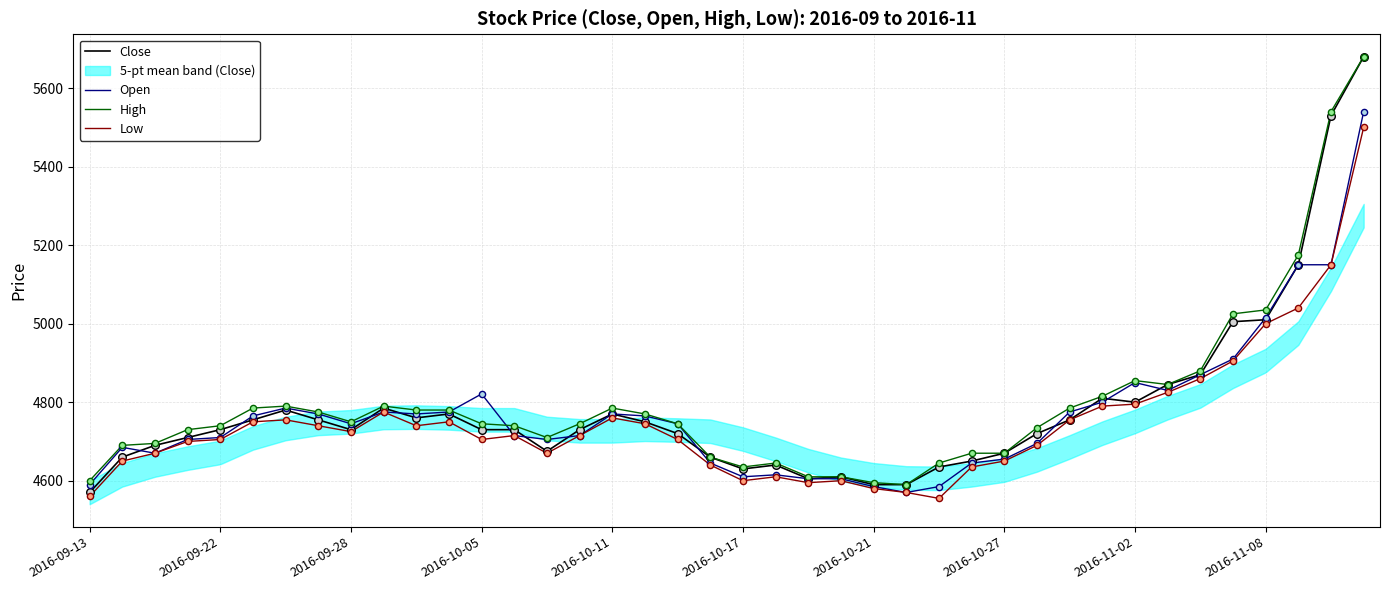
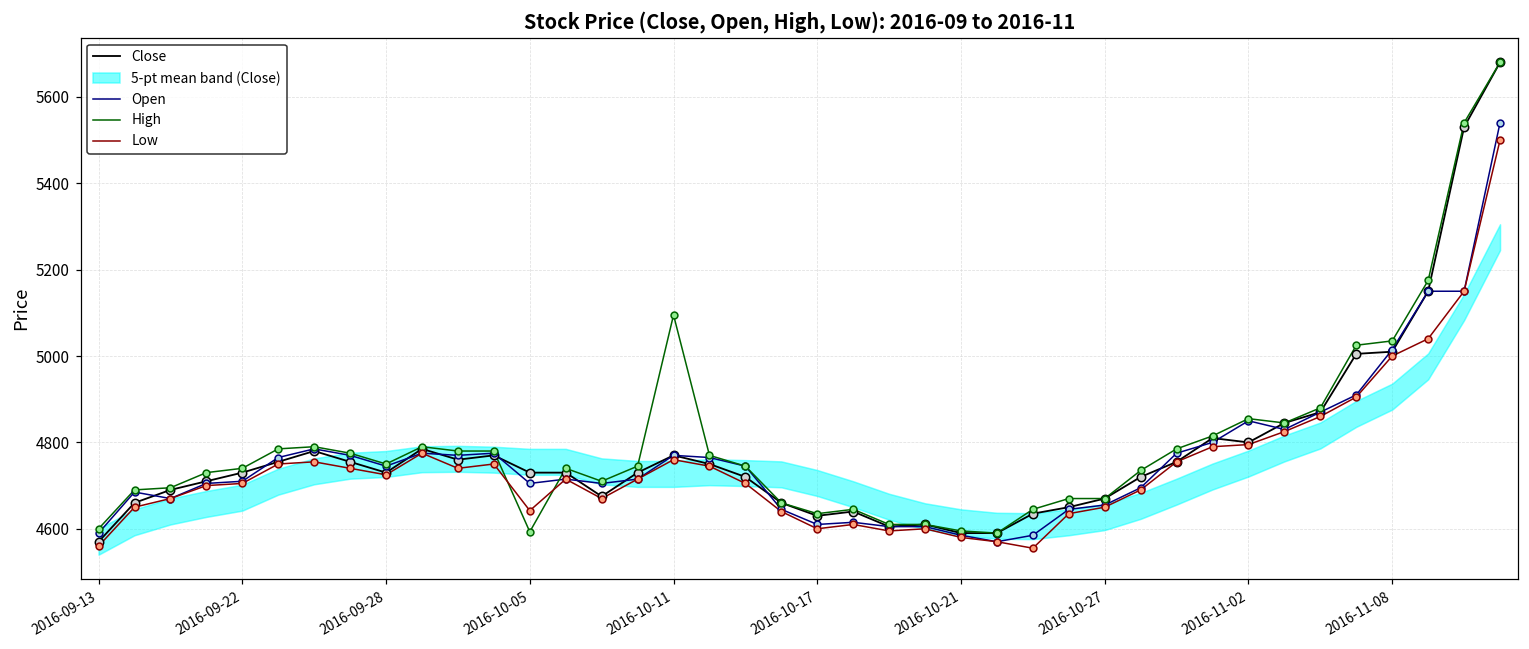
  {
    "Close": {
      "2016-09-13": 4570,
      "2016-09-22": 4730,
      "2016-10-05": 4730
    },
    "Open": {
      "2016-09-13": 4590,
-     "2016-10-05": 4820,
+     "2016-10-05": 4710,
      "2016-10-17": 4610
    },
    "High": {
      "2016-09-22": 4740,
-     "2016-10-05": 4750,
-     "2016-10-11": 4790,
+     "2016-10-05": 4590,
+     "2016-10-11": 5100,
      "2016-11-08": 5040
    },
    "Low": {
      "2016-09-13": 4560,
-     "2016-10-05": 4710,
+     "2016-10-05": 4640,
      "2016-10-17": 4600,
      "2016-11-08": 5000
    }
  }
